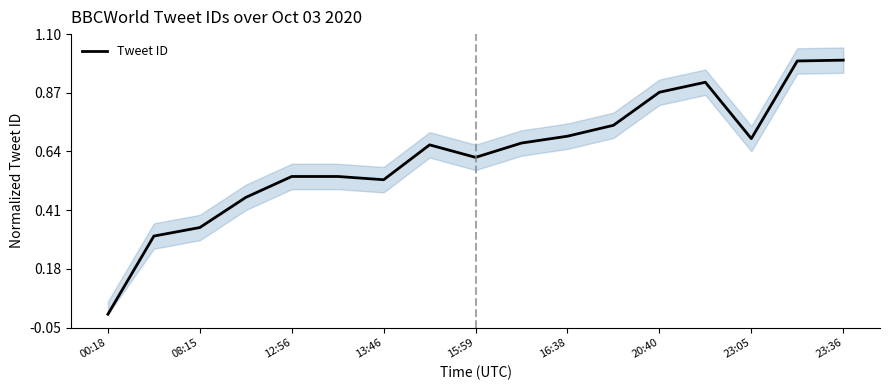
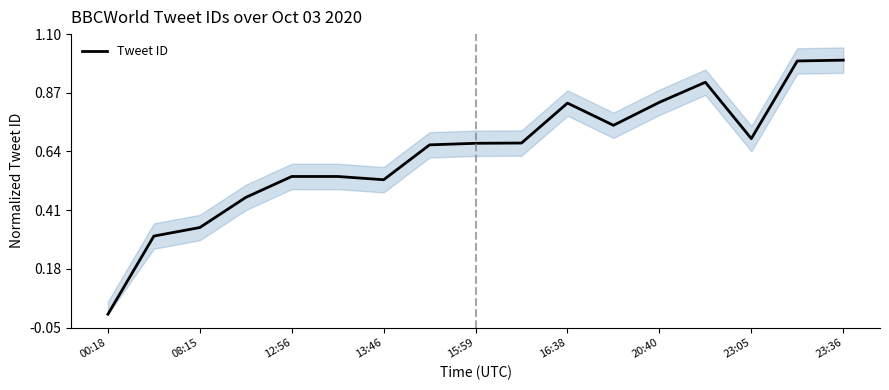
  {
    "Tweet ID": {
      "00:18": 0.00,
      "08:15": 0.34,
      "13:46": 0.53,
-     "15:59": 0.62,
-     "16:38": 0.70,
-     "20:40": 0.87,
+     "15:59": 0.67,
+     "16:38": 0.83,
+     "20:40": 0.83,
      "23:05": 0.69,
      "23:36": 1.00
    }
  }
